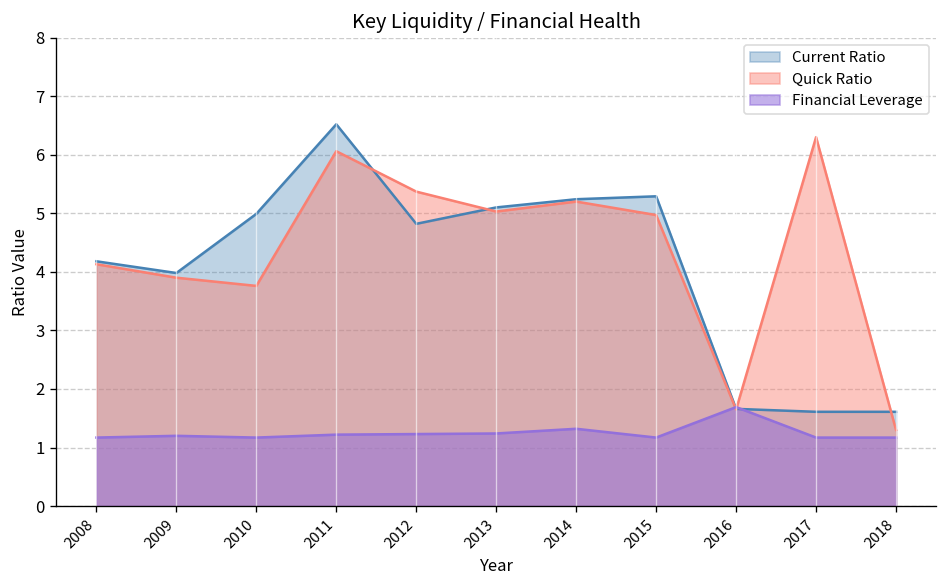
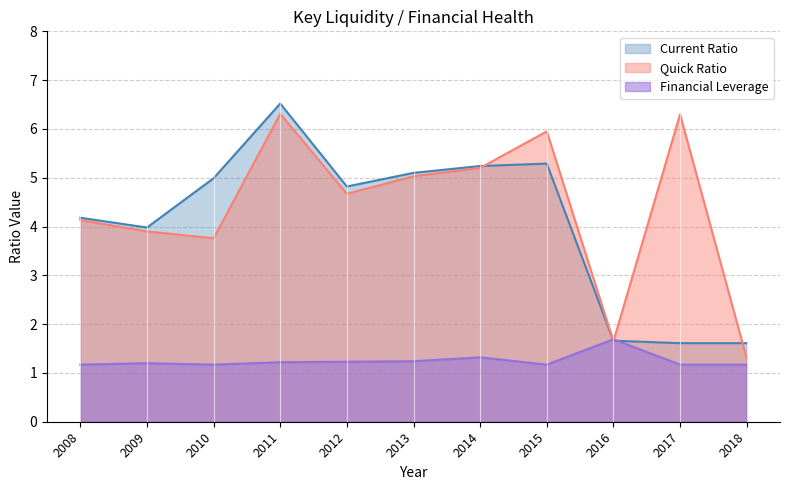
  {
    "Quick Ratio": {
      "2009": 3.9,
      "2010": 3.8,
-     "2011": 6.1,
-     "2012": 5.4,
+     "2011": 6.3,
+     "2012": 4.7,
      "2013": 5.0,
-     "2015": 5.0,
+     "2015": 6.0,
      "2017": 6.3,
      "2018": 1.3
    }
  }
